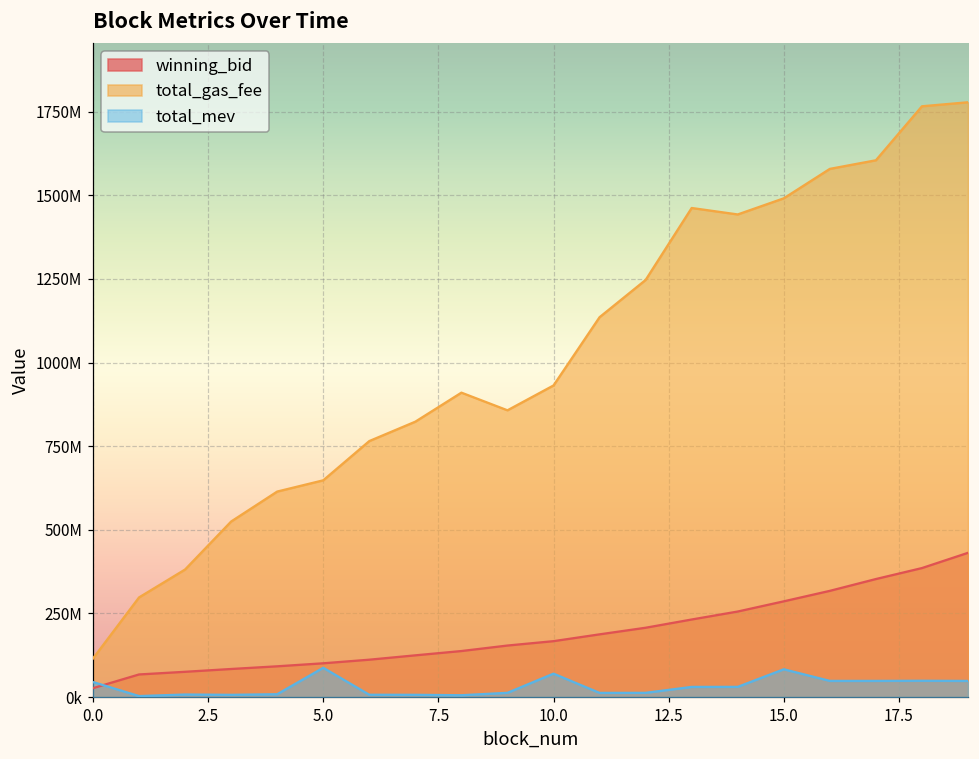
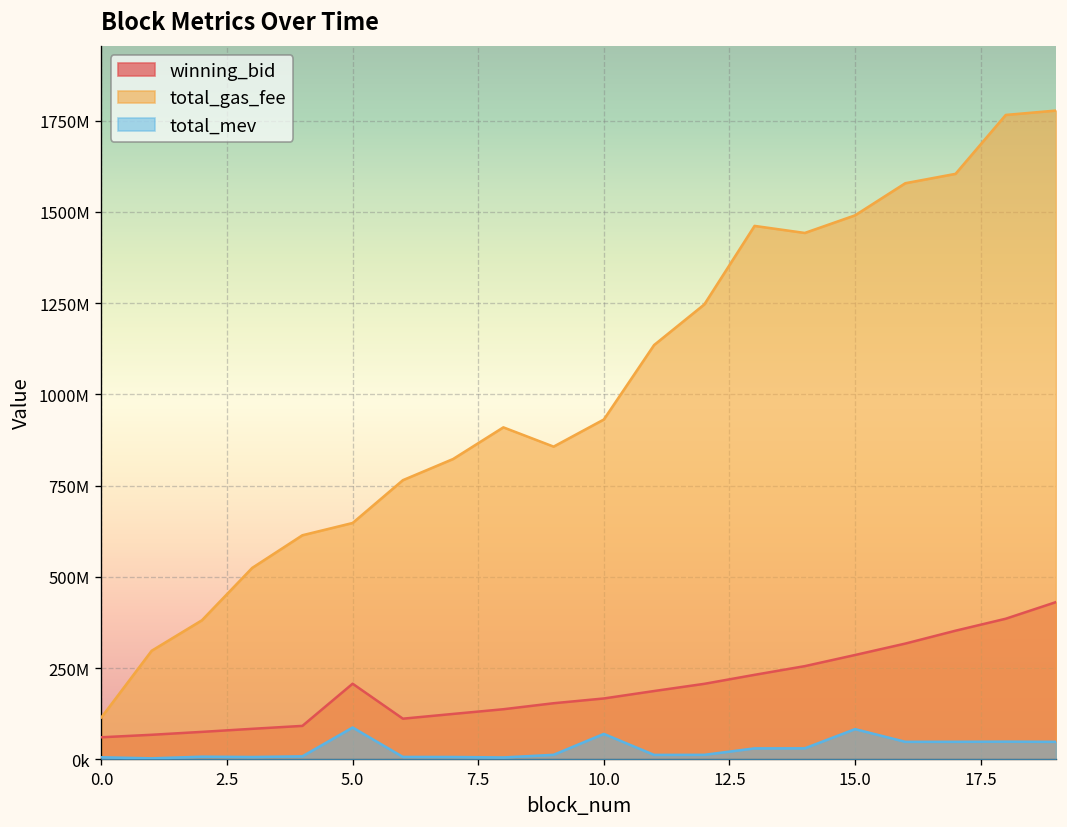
  {
    "winning_bid": {
-     "0.0": 30000000,
-     "5.0": 100000000,
+     "0.0": 60000000,
+     "5.0": 210000000,
      "10.0": 170000000,
      "15.0": 290000000
    },
    "total_gas_fee": {
      "0.0": 120000000,
      "5.0": 650000000,
      "10.0": 930000000,
      "15.0": 1490000000
    },
    "total_mev": {
-     "0.0": 50000000,
+     "0.0": 10000000,
      "5.0": 90000000,
      "10.0": 70000000,
      "15.0": 80000000
    }
  }
